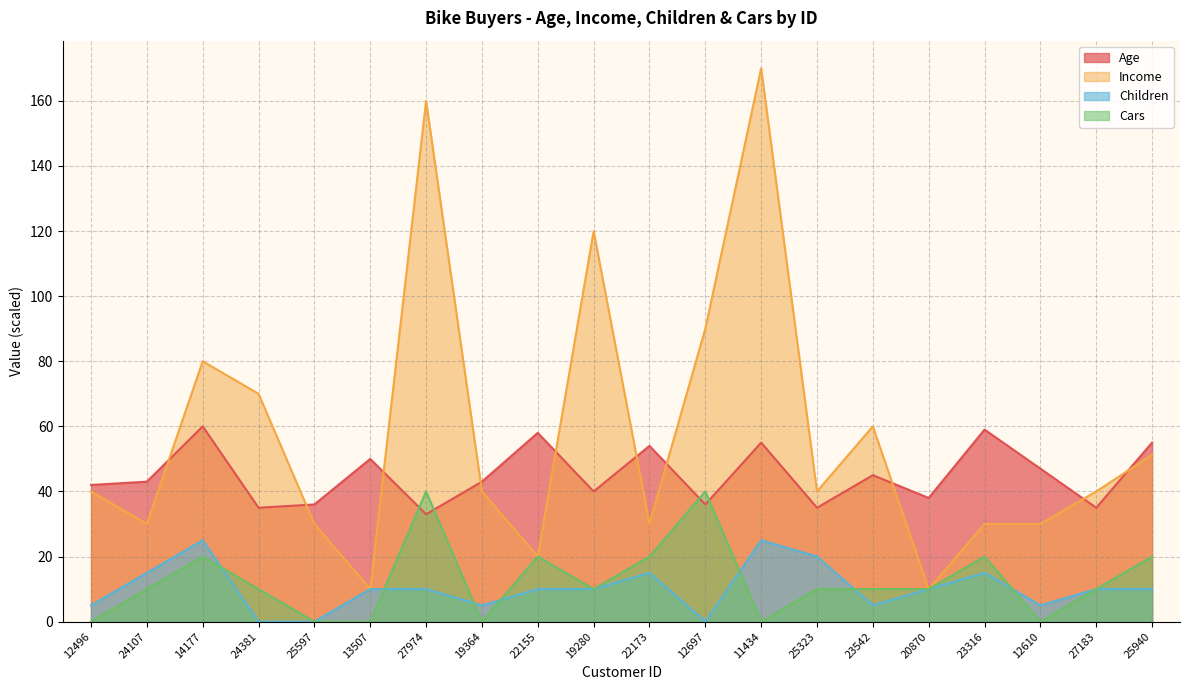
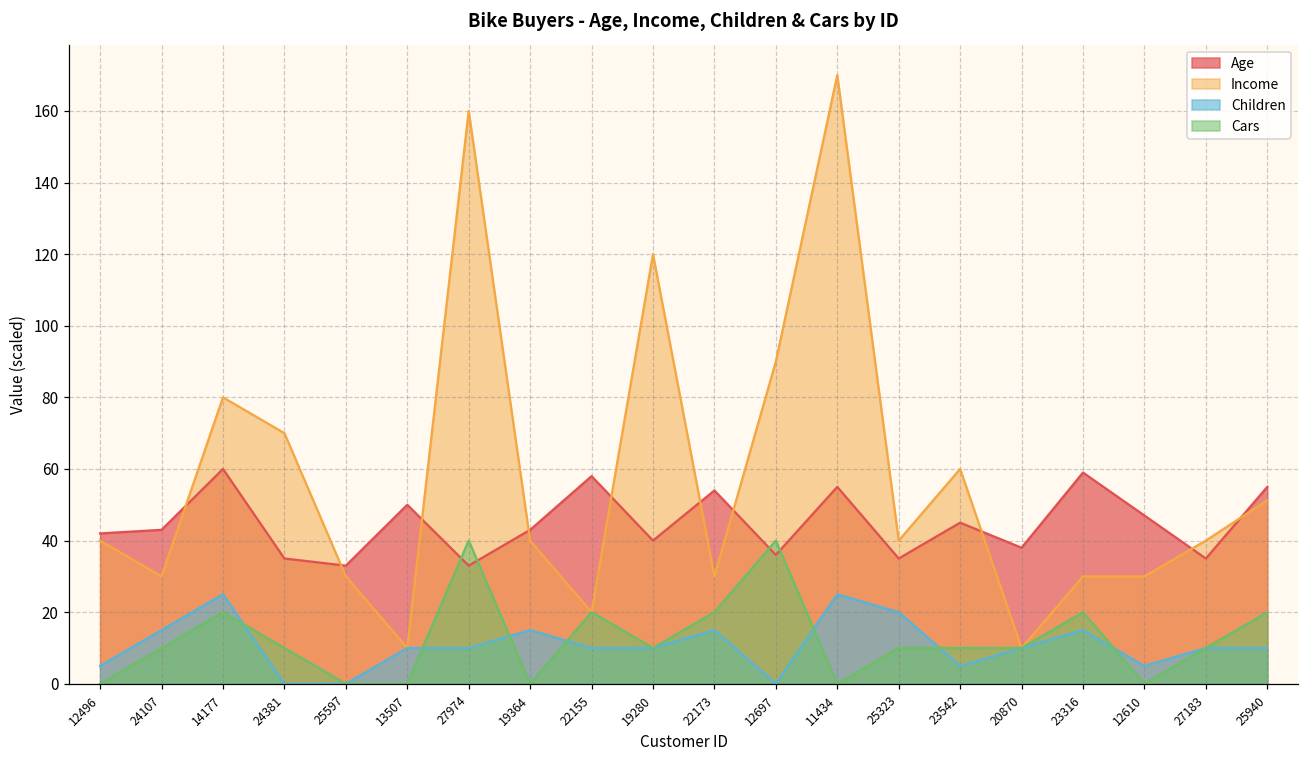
  {
    "Age": {
      "12496": 42,
      "24107": 43,
      "14177": 60,
      "24381": 35,
-     "25597": 36,
+     "25597": 33,
      "13507": 50,
      "27974": 33,
      "19364": 43,
      "22155": 58,
      "19280": 40,
      "22173": 54,
      "12697": 36,
      "11434": 55,
      "25323": 35,
      "23542": 45,
      "20870": 38,
      "23316": 59,
      "12610": 47,
      "27183": 35,
      "25940": 55
    },
    "Income": {
      "12496": 40,
      "24107": 30,
      "14177": 80,
      "24381": 70,
      "25597": 30,
      "27974": 160,
      "19364": 40,
      "19280": 120,
      "22173": 30,
      "12697": 90,
      "11434": 170,
      "25323": 40,
      "23542": 60,
      "23316": 30,
      "12610": 30,
      "27183": 40,
      "25940": 51
    },
    "Children": {
      "12496": 5,
      "24107": 15,
      "14177": 25,
      "24381": 0,
      "27974": 10,
-     "19364": 5,
+     "19364": 15,
      "22155": 10,
      "22173": 15,
      "12697": 0,
      "11434": 25,
      "25323": 20,
      "23542": 5,
      "23316": 15,
      "12610": 5,
      "25940": 10
    },
    "Cars": {
      "12496": 0,
      "24107": 10,
      "14177": 20,
      "24381": 10,
      "13507": 0,
      "27974": 40,
      "19364": 0,
      "22173": 20,
      "12697": 40,
      "11434": 0,
      "25323": 10,
      "23542": 10,
      "23316": 20,
      "12610": 0,
      "25940": 20
    }
  }
